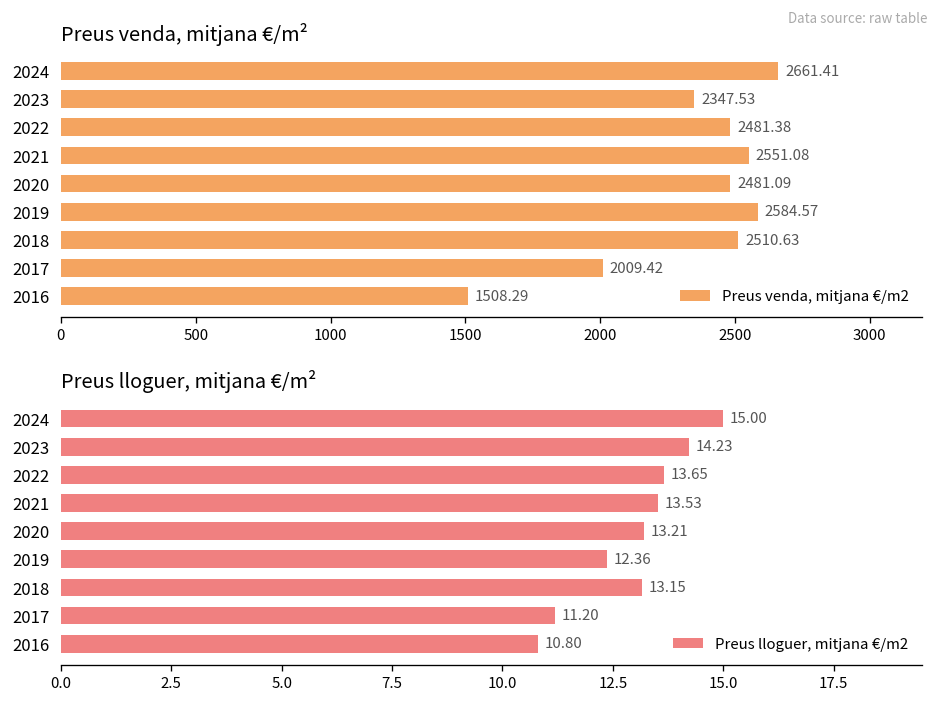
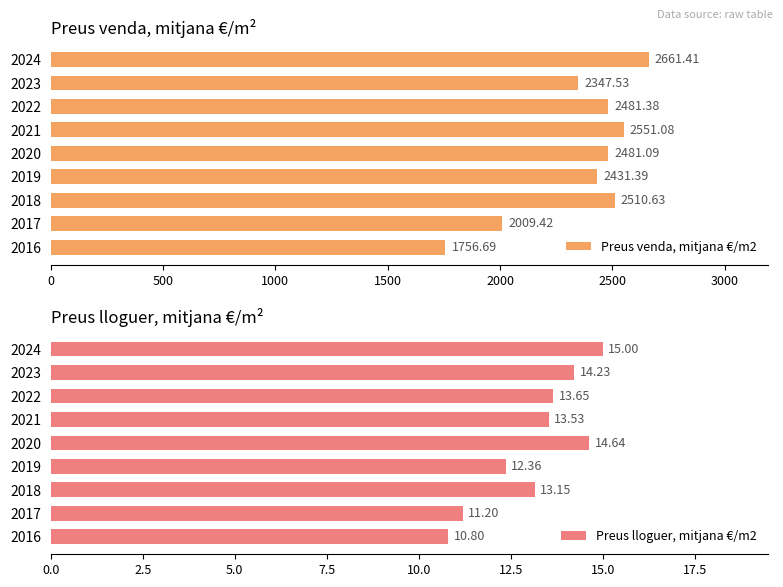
  {
    "Preus venda, mitjana €/m²": {
      "2024": 2661.41,
      "2023": 2347.53,
      "2022": 2481.38,
      "2021": 2551.08,
      "2020": 2481.09,
-     "2019": 2584.57,
+     "2019": 2431.39,
      "2018": 2510.63,
      "2017": 2009.42,
-     "2016": 1508.29
+     "2016": 1756.69
    },
    "Preus lloguer, mitjana €/m²": {
      "2024": 15.00,
      "2023": 14.23,
      "2022": 13.65,
      "2021": 13.53,
-     "2020": 13.21,
+     "2020": 14.64,
      "2019": 12.36,
      "2018": 13.15,
      "2017": 11.20,
      "2016": 10.80
    }
  }
